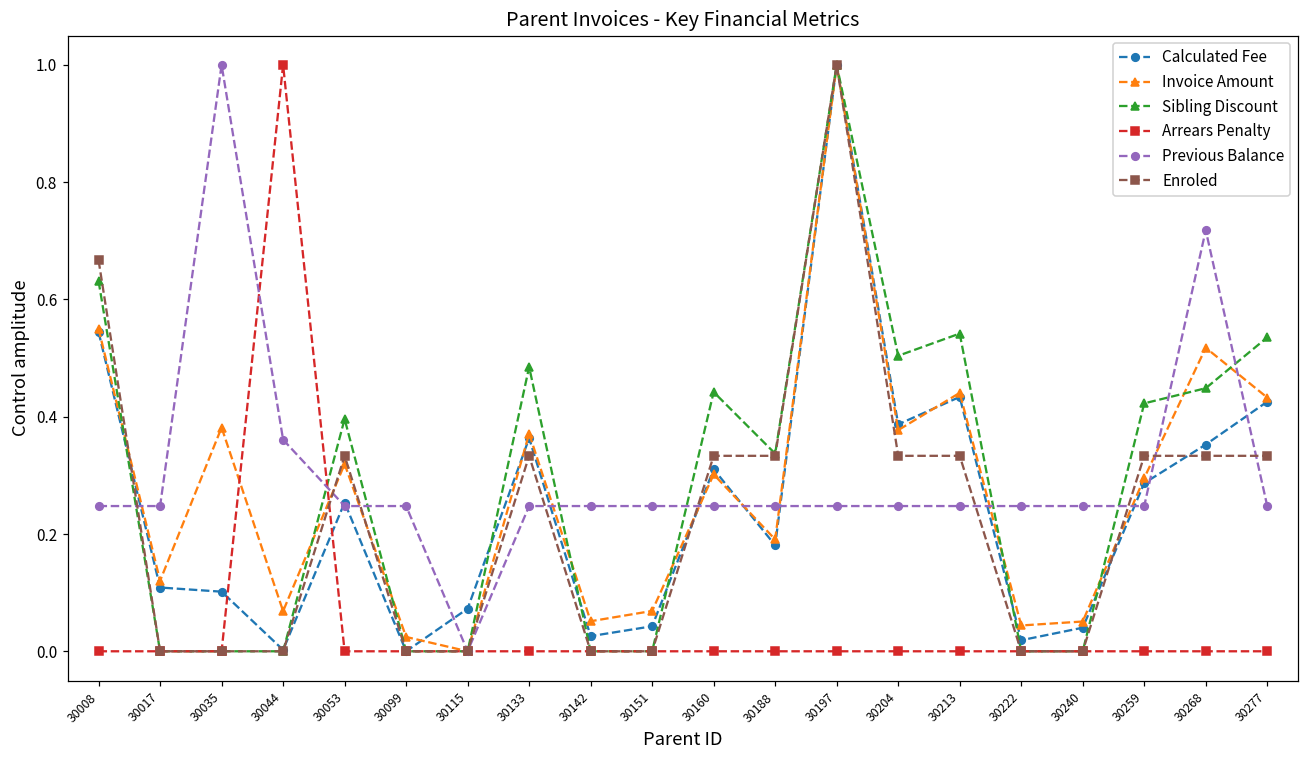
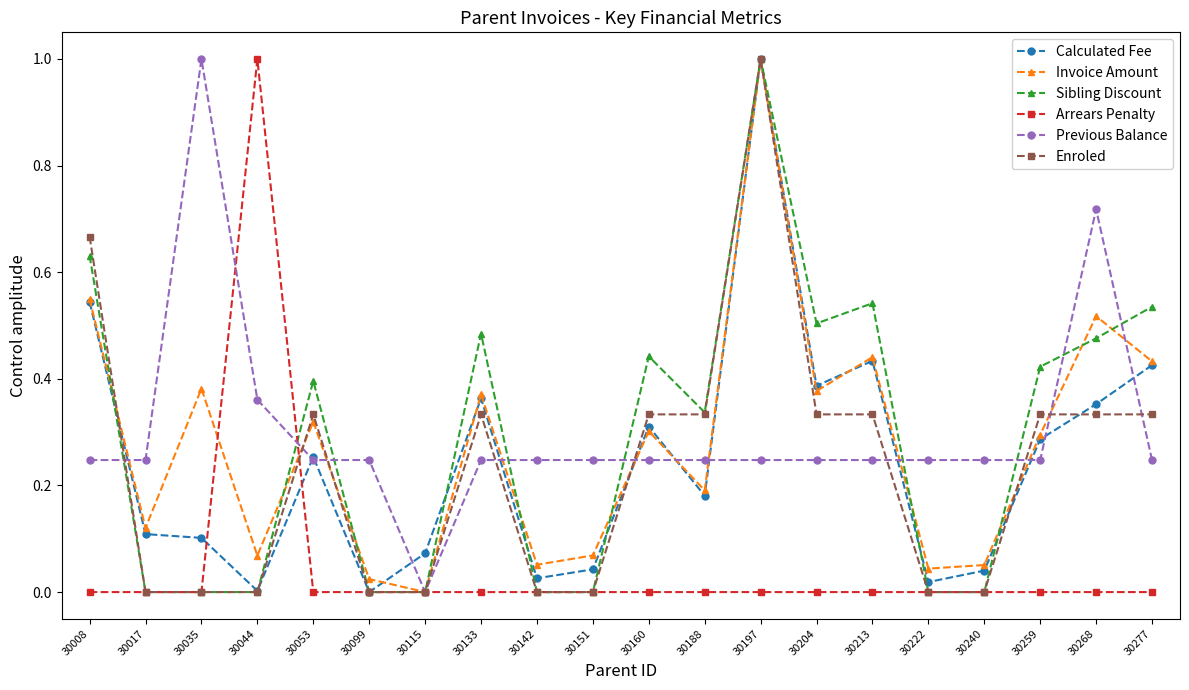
  {
    "Calculated Fee": {
      "30008": 0.54,
      "30017": 0.11,
      "30035": 0.10,
      "30053": 0.25,
      "30115": 0.07,
      "30133": 0.36,
      "30142": 0.03,
      "30151": 0.04,
      "30160": 0.31,
      "30188": 0.18,
      "30204": 0.39,
      "30213": 0.43,
      "30222": 0.02,
      "30240": 0.04,
      "30259": 0.29,
      "30268": 0.35,
      "30277": 0.43
    },
    "Invoice Amount": {
      "30008": 0.55,
      "30017": 0.12,
      "30035": 0.38,
      "30044": 0.07,
      "30053": 0.32,
      "30099": 0.02,
      "30133": 0.37,
      "30142": 0.05,
      "30151": 0.07,
      "30160": 0.30,
      "30188": 0.19,
      "30204": 0.38,
      "30213": 0.44,
      "30222": 0.04,
      "30240": 0.05,
      "30259": 0.30,
      "30268": 0.52,
      "30277": 0.43
    },
    "Sibling Discount": {
      "30008": 0.63,
      "30053": 0.40,
      "30133": 0.48,
      "30160": 0.44,
      "30204": 0.50,
      "30213": 0.54,
      "30259": 0.42,
-     "30268": 0.45,
+     "30268": 0.48,
      "30277": 0.54
    },
    "Arrears Penalty": {
      "30008": 0.00,
      "30044": 1.00,
      "30053": 0.00,
      "30133": 0.00,
      "30160": 0.00,
      "30188": 0.00,
      "30197": 0.00,
      "30204": 0.00,
      "30213": 0.00,
      "30259": 0.00,
      "30268": 0.00,
      "30277": 0.00
    },
    "Previous Balance": {
      "30008": 0.25,
      "30017": 0.25,
      "30035": 1.00,
      "30044": 0.36,
      "30053": 0.25,
      "30099": 0.25,
      "30133": 0.25,
      "30142": 0.25,
      "30151": 0.25,
      "30160": 0.25,
      "30188": 0.25,
      "30197": 0.25,
      "30204": 0.25,
      "30213": 0.25,
      "30222": 0.25,
      "30240": 0.25,
      "30259": 0.25,
      "30268": 0.72,
      "30277": 0.25
    },
    "Enroled": {
      "30008": 0.67,
      "30053": 0.33,
      "30133": 0.33,
      "30160": 0.33,
      "30204": 0.33,
      "30213": 0.33,
      "30259": 0.33,
      "30268": 0.33,
      "30277": 0.33
    }
  }
